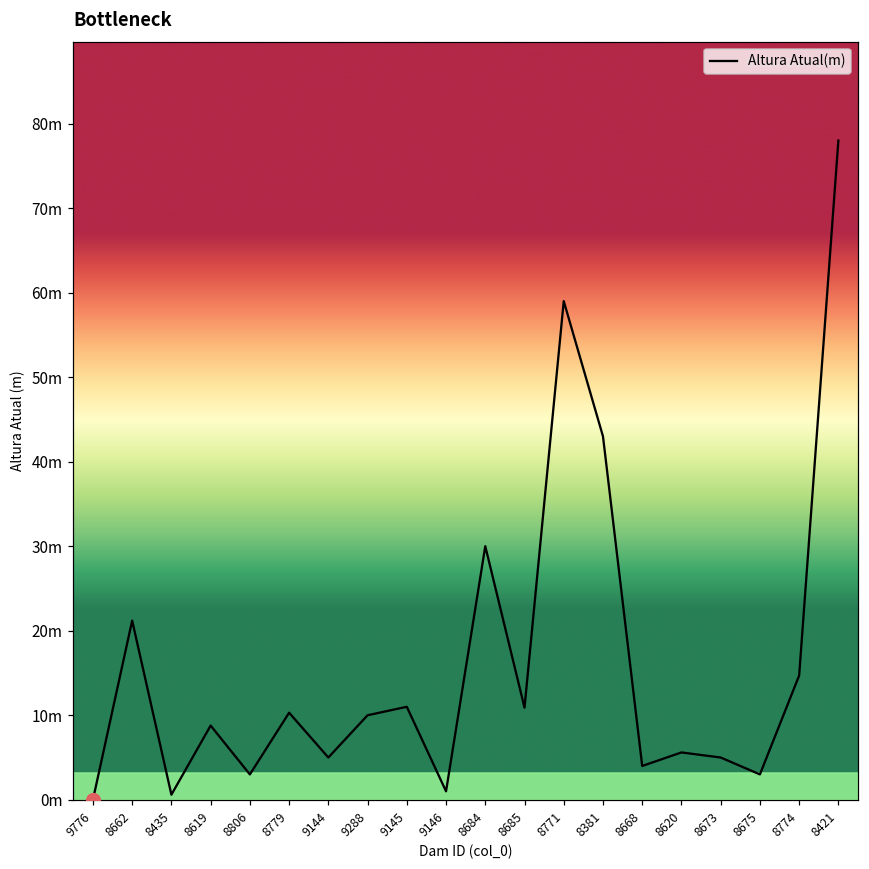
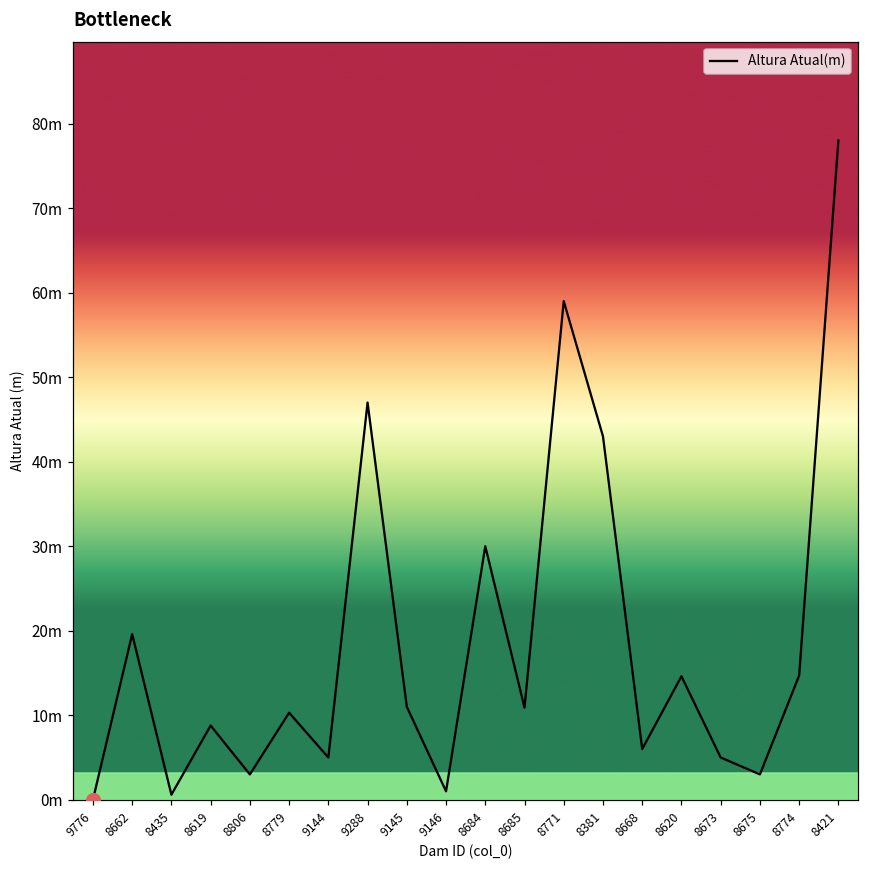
  {
    "Altura Atual(m)": {
-     "8662": "21m",
+     "8662": "20m",
      "8619": "9m",
      "8779": "10m",
      "9144": "5m",
-     "9288": "10m",
+     "9288": "47m",
      "9145": "11m",
      "8684": "30m",
      "8685": "11m",
      "8771": "59m",
      "8381": "43m",
-     "8668": "4m",
-     "8620": "6m",
+     "8668": "6m",
+     "8620": "15m",
      "8673": "5m",
      "8774": "15m",
      "8421": "78m"
    }
  }
